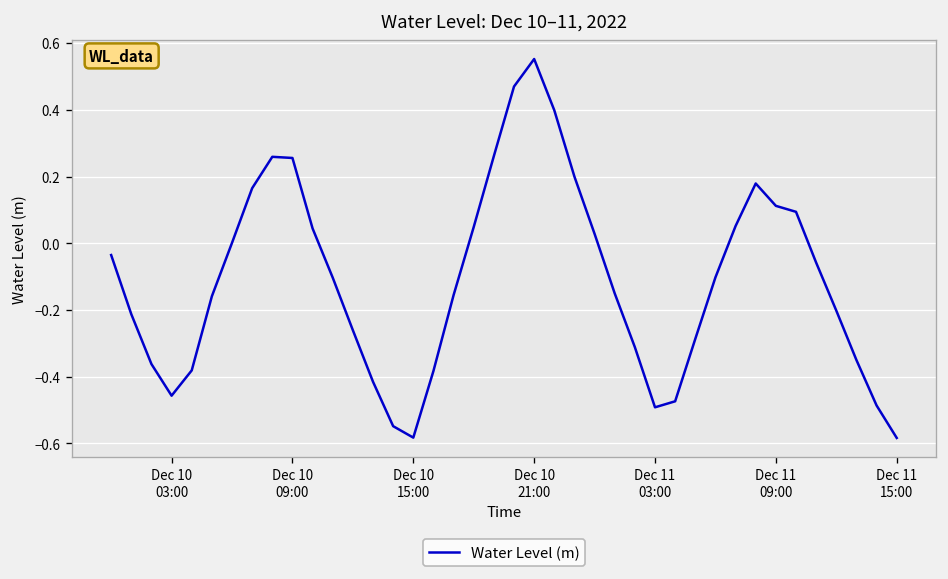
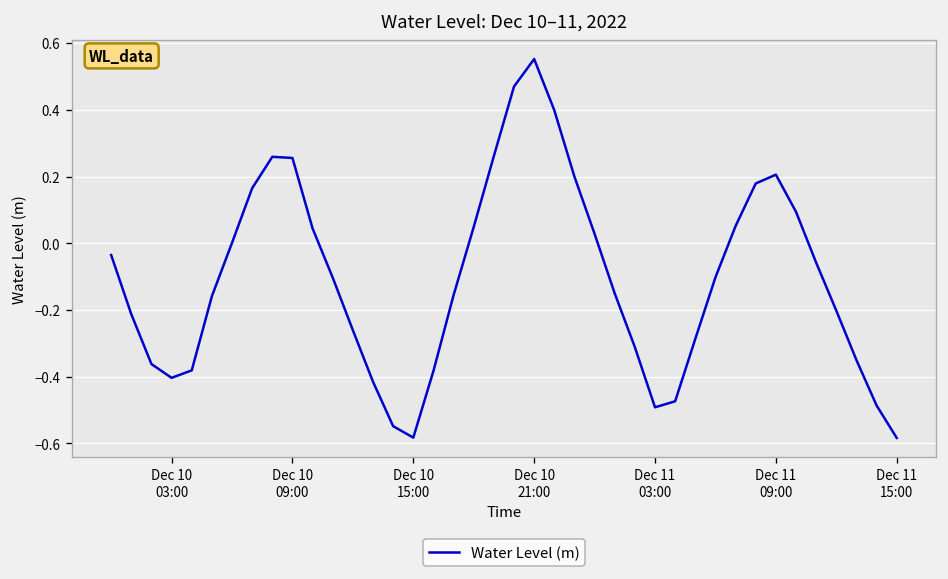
  {
-   "Dec 10 03:00": -0.46,
+   "Dec 10 03:00": -0.40,
    "Dec 10 09:00": 0.26,
    "Dec 10 15:00": -0.58,
    "Dec 10 21:00": 0.55,
    "Dec 11 03:00": -0.49,
-   "Dec 11 09:00": 0.11,
+   "Dec 11 09:00": 0.21,
    "Dec 11 15:00": -0.58
  }
